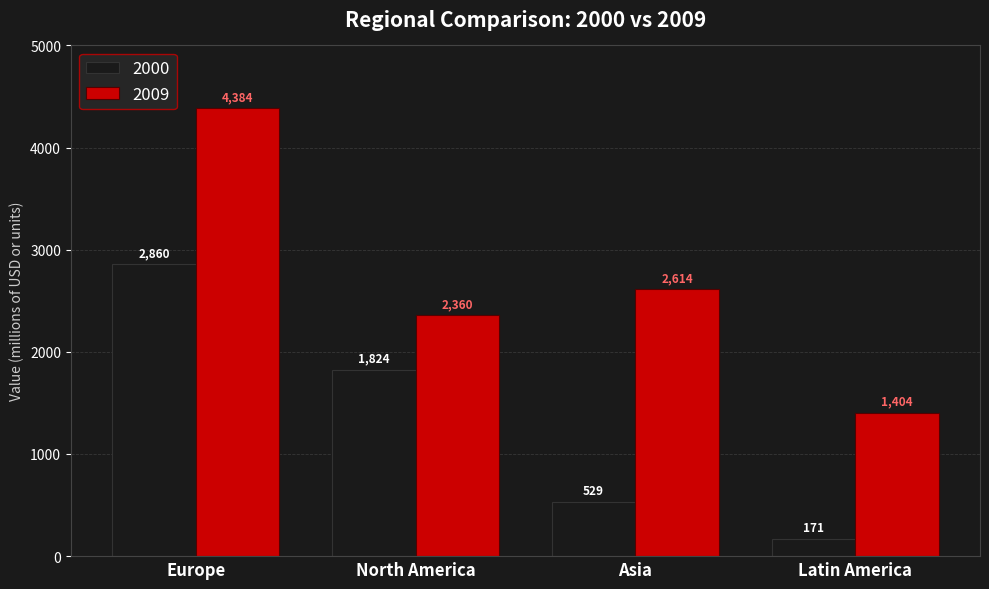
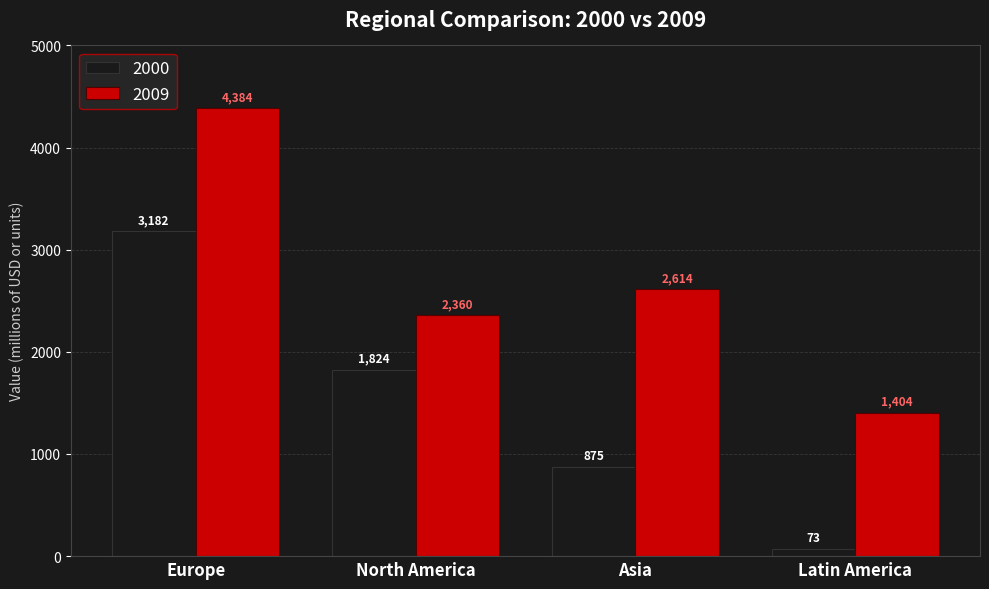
  {
    "2000": {
-     "Europe": "2,860",
+     "Europe": "3,182",
      "North America": "1,824",
-     "Asia": "529",
-     "Latin America": "171"
+     "Asia": "875",
+     "Latin America": "73"
    },
    "2009": {
      "Europe": "4,384",
      "North America": "2,360",
      "Asia": "2,614",
      "Latin America": "1,404"
    }
  }
